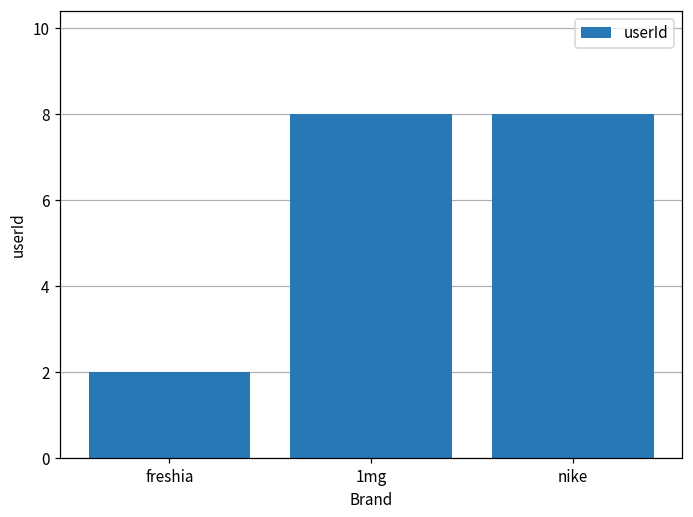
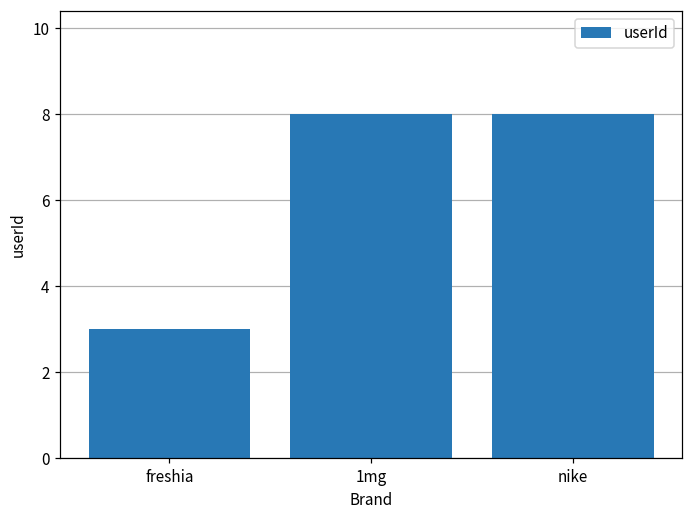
  {
-   "freshia": 2,
+   "freshia": 3,
    "1mg": 8,
    "nike": 8
  }
